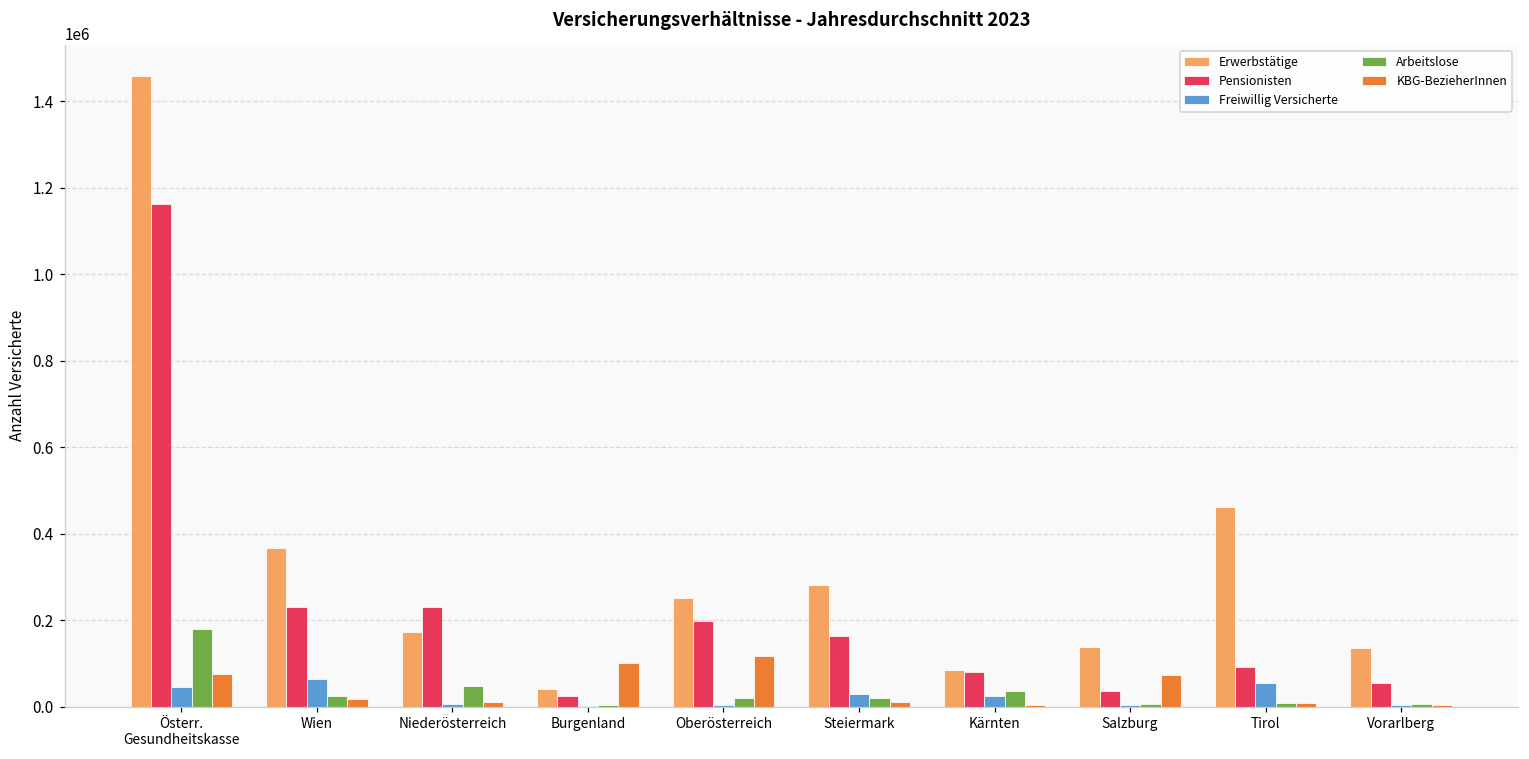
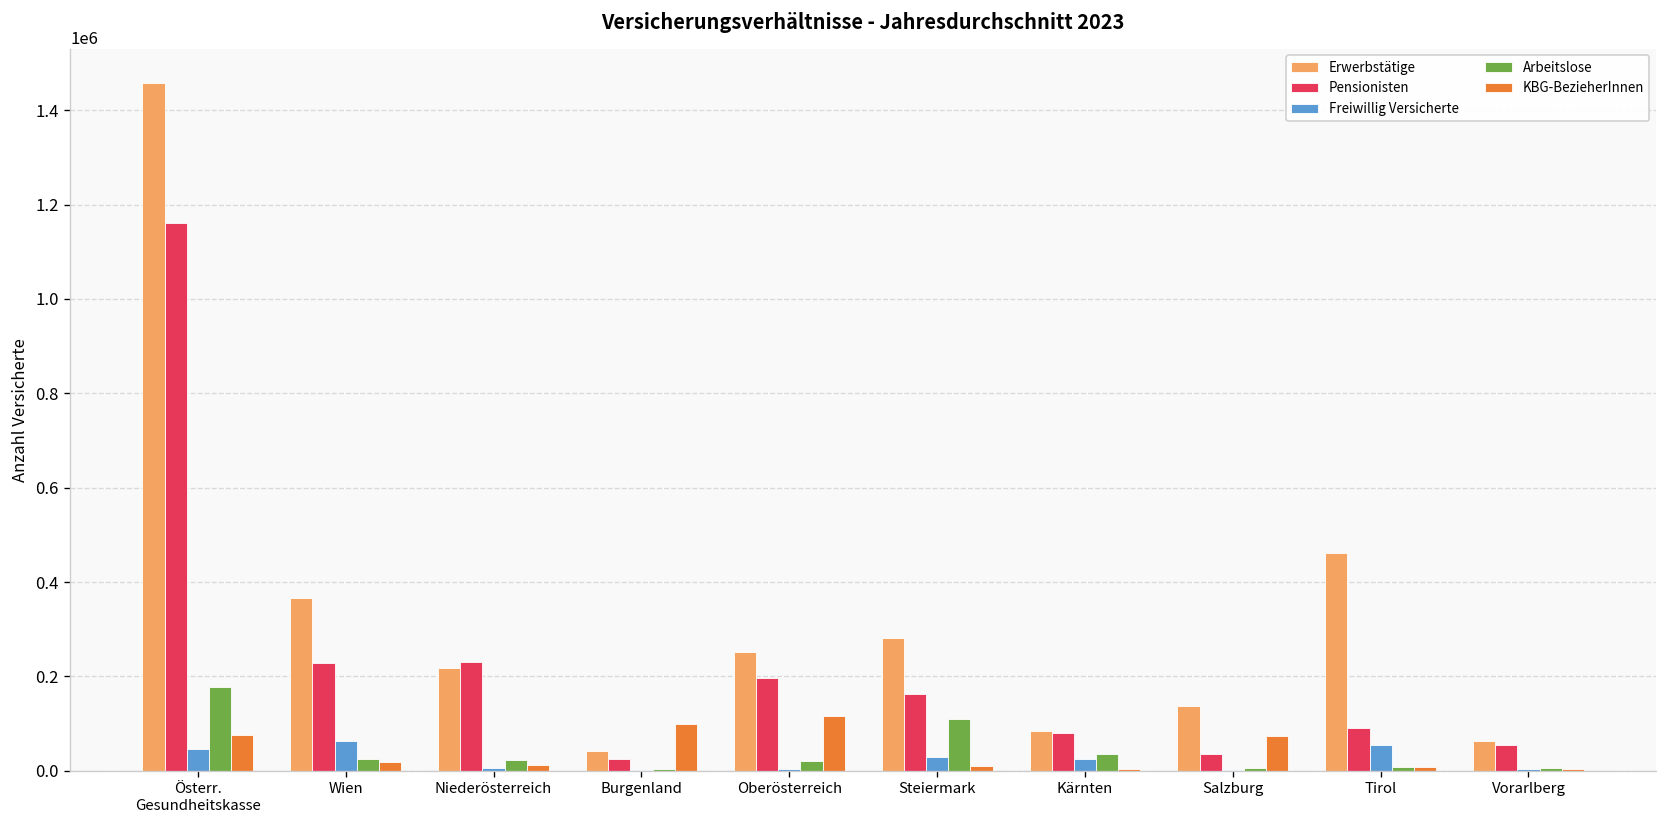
  {
    "Erwerbstätige": {
      "Österr. Gesundheitskasse": 1460000,
      "Wien": 370000,
-     "Niederösterreich": 170000,
+     "Niederösterreich": 220000,
      "Burgenland": 40000,
      "Oberösterreich": 250000,
      "Steiermark": 280000,
      "Kärnten": 90000,
      "Salzburg": 140000,
      "Tirol": 460000,
-     "Vorarlberg": 130000
+     "Vorarlberg": 60000
    },
    "Pensionisten": {
      "Österr. Gesundheitskasse": 1160000,
      "Wien": 230000,
      "Niederösterreich": 230000,
      "Burgenland": 20000,
      "Oberösterreich": 200000,
      "Steiermark": 160000,
      "Kärnten": 80000,
      "Salzburg": 40000,
      "Tirol": 90000,
      "Vorarlberg": 50000
    },
    "Freiwillig Versicherte": {
      "Österr. Gesundheitskasse": 50000,
      "Wien": 60000,
      "Steiermark": 30000,
      "Kärnten": 30000,
      "Tirol": 50000
    },
    "Arbeitslose": {
      "Österr. Gesundheitskasse": 180000,
      "Wien": 20000,
-     "Niederösterreich": 50000,
+     "Niederösterreich": 20000,
      "Oberösterreich": 20000,
-     "Steiermark": 20000,
+     "Steiermark": 110000,
      "Kärnten": 30000,
      "Salzburg": 10000,
      "Tirol": 10000
    },
    "KBG-BezieherInnen": {
      "Österr. Gesundheitskasse": 80000,
      "Wien": 20000,
      "Niederösterreich": 10000,
      "Burgenland": 100000,
      "Oberösterreich": 120000,
      "Steiermark": 10000,
      "Salzburg": 70000,
      "Tirol": 10000
    }
  }
